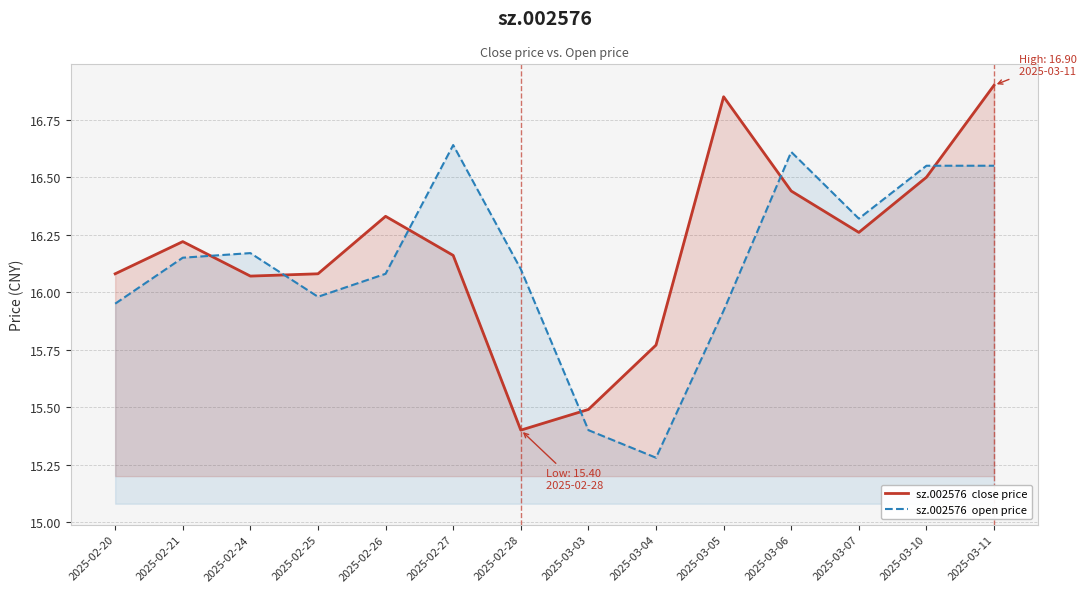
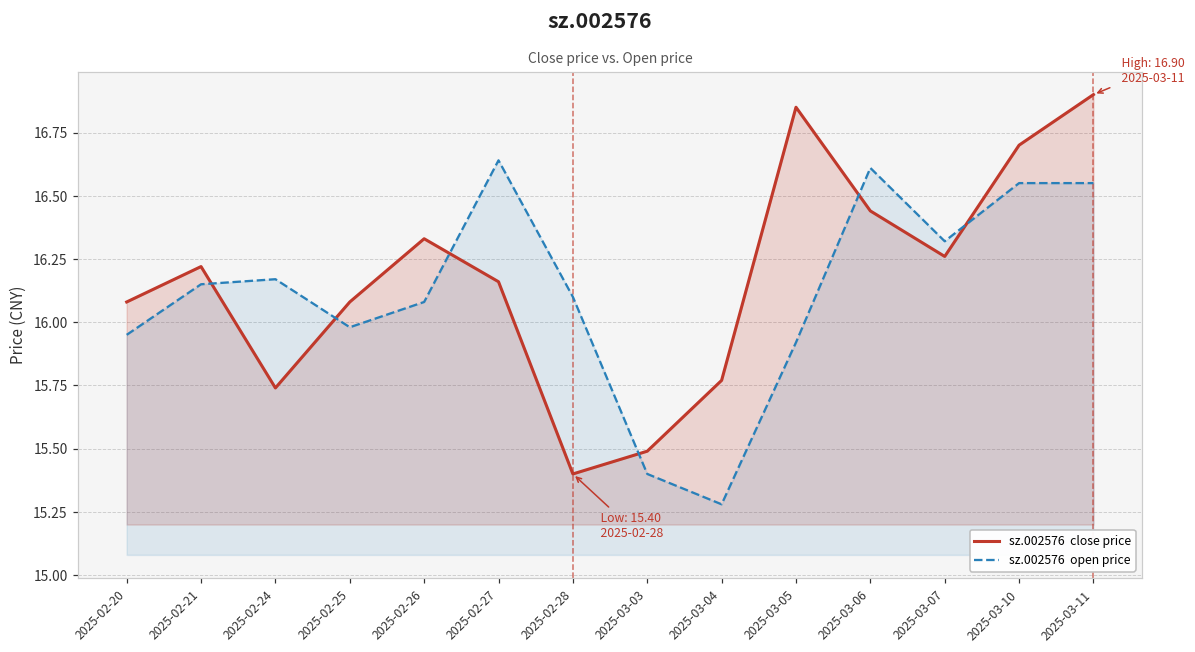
  {
    "sz.002576 close price": {
      "2025-02-20": 16.08,
      "2025-02-21": 16.22,
-     "2025-02-24": 16.07,
+     "2025-02-24": 15.74,
      "2025-02-25": 16.08,
      "2025-02-26": 16.33,
      "2025-02-27": 16.16,
      "2025-02-28": 15.40,
      "2025-03-03": 15.49,
      "2025-03-04": 15.77,
      "2025-03-05": 16.85,
      "2025-03-06": 16.44,
      "2025-03-07": 16.26,
-     "2025-03-10": 16.5
+     "2025-03-10": 16.7
    },
    "sz.002576 open price": {
      "2025-03-03": 15.40
    }
  }
